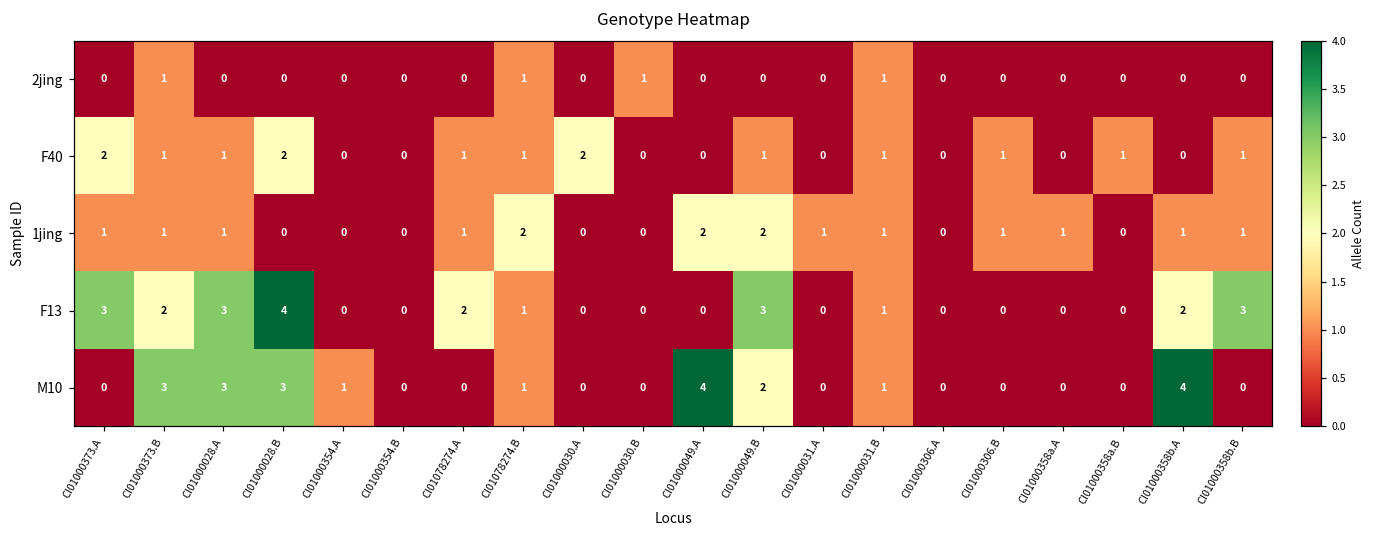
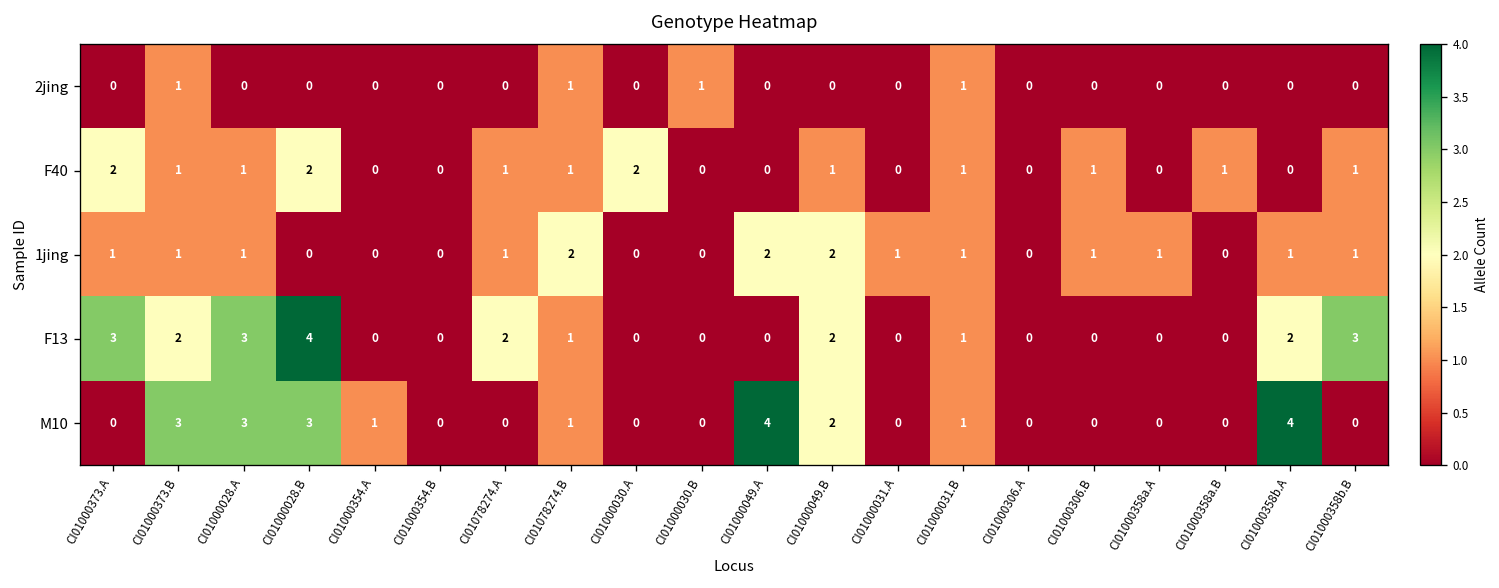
  {
    "2jing": {
      "CI01000373.A": 0,
      "CI01000373.B": 1,
      "CI01000028.A": 0,
      "CI01000028.B": 0,
      "CI01000354.A": 0,
      "CI01000354.B": 0,
      "CI01078274.A": 0,
      "CI01078274.B": 1,
      "CI01000030.A": 0,
      "CI01000030.B": 1,
      "CI01000049.A": 0,
      "CI01000049.B": 0,
      "CI01000031.A": 0,
      "CI01000031.B": 1,
      "CI01000306.A": 0,
      "CI01000306.B": 0,
      "CI01000358a.A": 0,
      "CI01000358a.B": 0,
      "CI01000358b.A": 0,
      "CI01000358b.B": 0
    },
    "F40": {
      "CI01000373.A": 2,
      "CI01000373.B": 1,
      "CI01000028.A": 1,
      "CI01000028.B": 2,
      "CI01000354.A": 0,
      "CI01000354.B": 0,
      "CI01078274.A": 1,
      "CI01078274.B": 1,
      "CI01000030.A": 2,
      "CI01000030.B": 0,
      "CI01000049.A": 0,
      "CI01000049.B": 1,
      "CI01000031.A": 0,
      "CI01000031.B": 1,
      "CI01000306.A": 0,
      "CI01000306.B": 1,
      "CI01000358a.A": 0,
      "CI01000358a.B": 1,
      "CI01000358b.A": 0,
      "CI01000358b.B": 1
    },
    "1jing": {
      "CI01000373.A": 1,
      "CI01000373.B": 1,
      "CI01000028.A": 1,
      "CI01000028.B": 0,
      "CI01000354.A": 0,
      "CI01000354.B": 0,
      "CI01078274.A": 1,
      "CI01078274.B": 2,
      "CI01000030.A": 0,
      "CI01000030.B": 0,
      "CI01000049.A": 2,
      "CI01000049.B": 2,
      "CI01000031.A": 1,
      "CI01000031.B": 1,
      "CI01000306.A": 0,
      "CI01000306.B": 1,
      "CI01000358a.A": 1,
      "CI01000358a.B": 0,
      "CI01000358b.A": 1,
      "CI01000358b.B": 1
    },
    "F13": {
      "CI01000373.A": 3,
      "CI01000373.B": 2,
      "CI01000028.A": 3,
      "CI01000028.B": 4,
      "CI01000354.A": 0,
      "CI01000354.B": 0,
      "CI01078274.A": 2,
      "CI01078274.B": 1,
      "CI01000030.A": 0,
      "CI01000030.B": 0,
      "CI01000049.A": 0,
-     "CI01000049.B": 3,
+     "CI01000049.B": 2,
      "CI01000031.A": 0,
      "CI01000031.B": 1,
      "CI01000306.A": 0,
      "CI01000306.B": 0,
      "CI01000358a.A": 0,
      "CI01000358a.B": 0,
      "CI01000358b.A": 2,
      "CI01000358b.B": 3
    },
    "M10": {
      "CI01000373.A": 0,
      "CI01000373.B": 3,
      "CI01000028.A": 3,
      "CI01000028.B": 3,
      "CI01000354.A": 1,
      "CI01000354.B": 0,
      "CI01078274.A": 0,
      "CI01078274.B": 1,
      "CI01000030.A": 0,
      "CI01000030.B": 0,
      "CI01000049.A": 4,
      "CI01000049.B": 2,
      "CI01000031.A": 0,
      "CI01000031.B": 1,
      "CI01000306.A": 0,
      "CI01000306.B": 0,
      "CI01000358a.A": 0,
      "CI01000358a.B": 0,
      "CI01000358b.A": 4,
      "CI01000358b.B": 0
    }
  }
